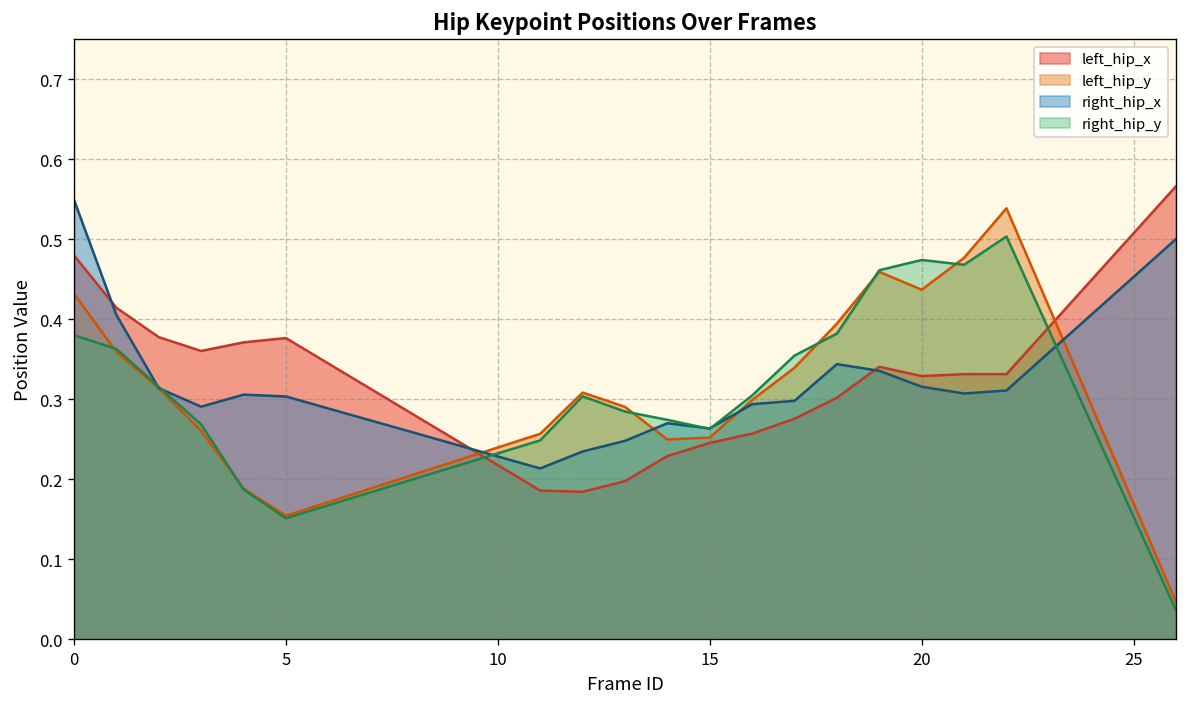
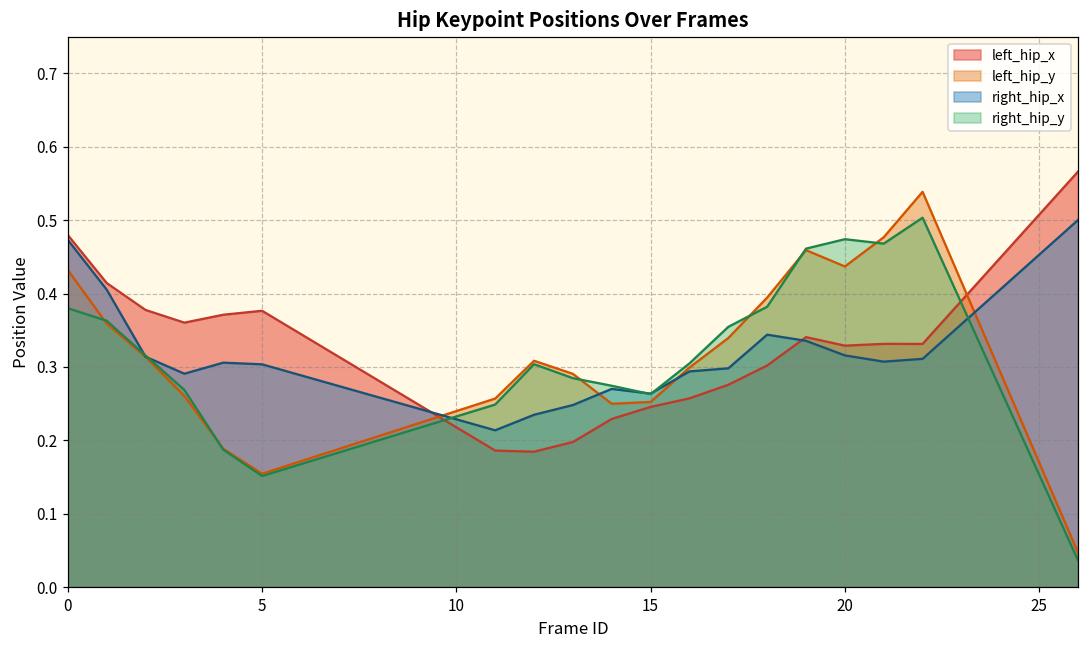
  {
    "right_hip_x": {
-     "0": 0.55,
+     "0": 0.47,
      "5": 0.30,
      "20": 0.32
    },
    "right_hip_y": {
      "0": 0.38,
      "20": 0.47
    }
  }
